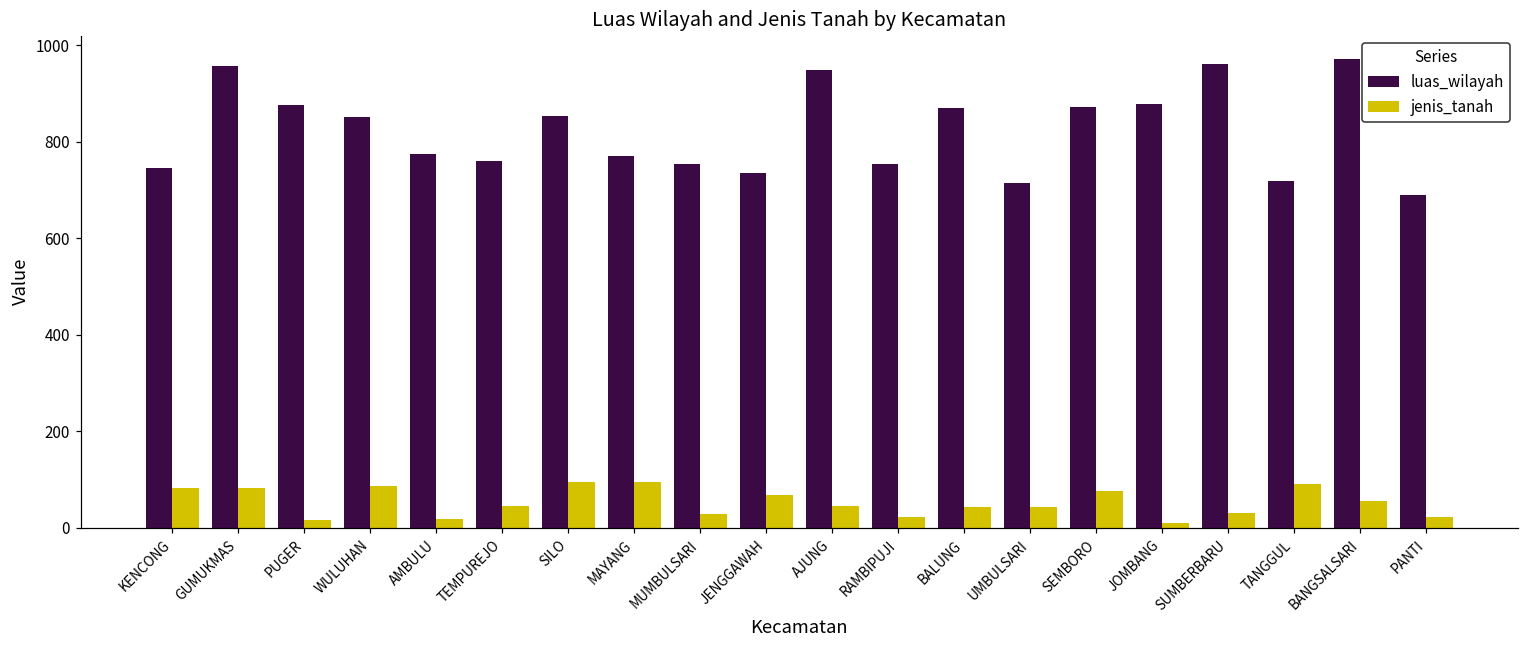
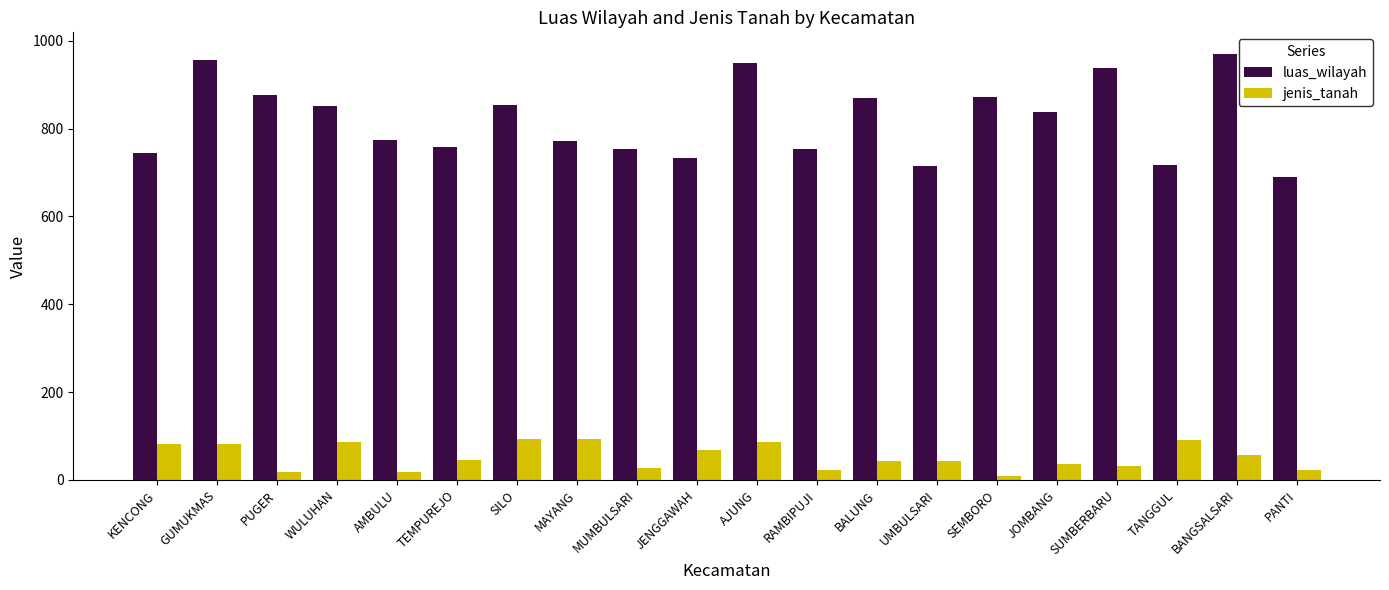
  {
    "luas_wilayah": {
      "KENCONG": 750,
      "GUMUKMAS": 960,
      "PUGER": 880,
      "WULUHAN": 850,
      "AMBULU": 770,
      "TEMPUREJO": 760,
      "SILO": 850,
      "MAYANG": 770,
      "MUMBULSARI": 750,
      "JENGGAWAH": 730,
      "AJUNG": 950,
      "RAMBIPUJI": 750,
      "BALUNG": 870,
      "UMBULSARI": 720,
      "SEMBORO": 870,
-     "JOMBANG": 880,
-     "SUMBERBARU": 960,
+     "JOMBANG": 840,
+     "SUMBERBARU": 940,
      "TANGGUL": 720,
      "BANGSALSARI": 970,
      "PANTI": 690
    },
    "jenis_tanah": {
      "KENCONG": 80,
      "GUMUKMAS": 80,
      "PUGER": 20,
      "WULUHAN": 90,
      "AMBULU": 20,
      "TEMPUREJO": 50,
      "SILO": 90,
      "MAYANG": 90,
      "MUMBULSARI": 30,
      "JENGGAWAH": 70,
-     "AJUNG": 50,
+     "AJUNG": 90,
      "RAMBIPUJI": 20,
      "BALUNG": 40,
      "UMBULSARI": 40,
-     "SEMBORO": 80,
-     "JOMBANG": 10,
+     "SEMBORO": 10,
+     "JOMBANG": 40,
      "SUMBERBARU": 30,
      "TANGGUL": 90,
      "BANGSALSARI": 60,
      "PANTI": 20
    }
  }
